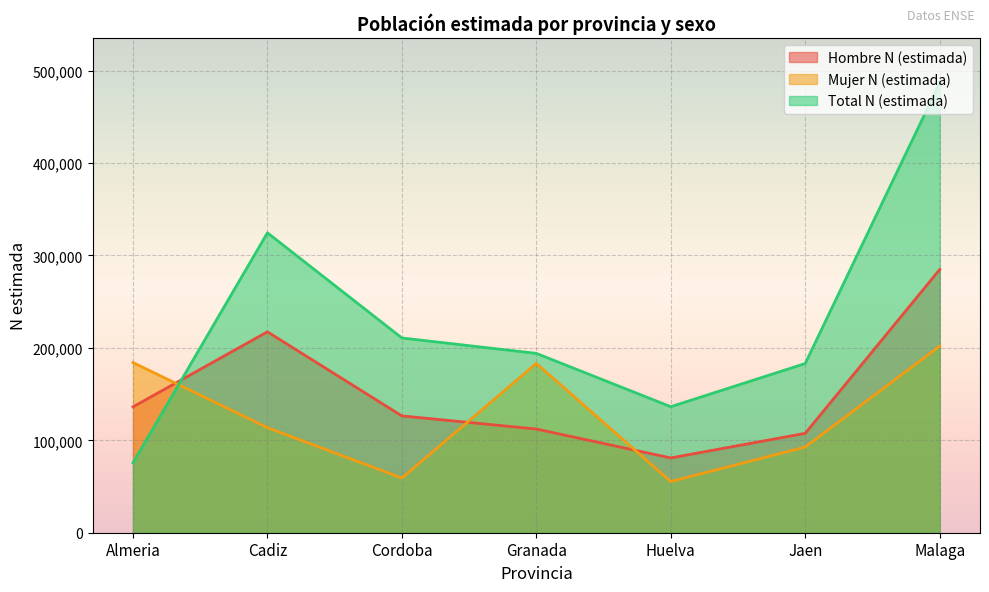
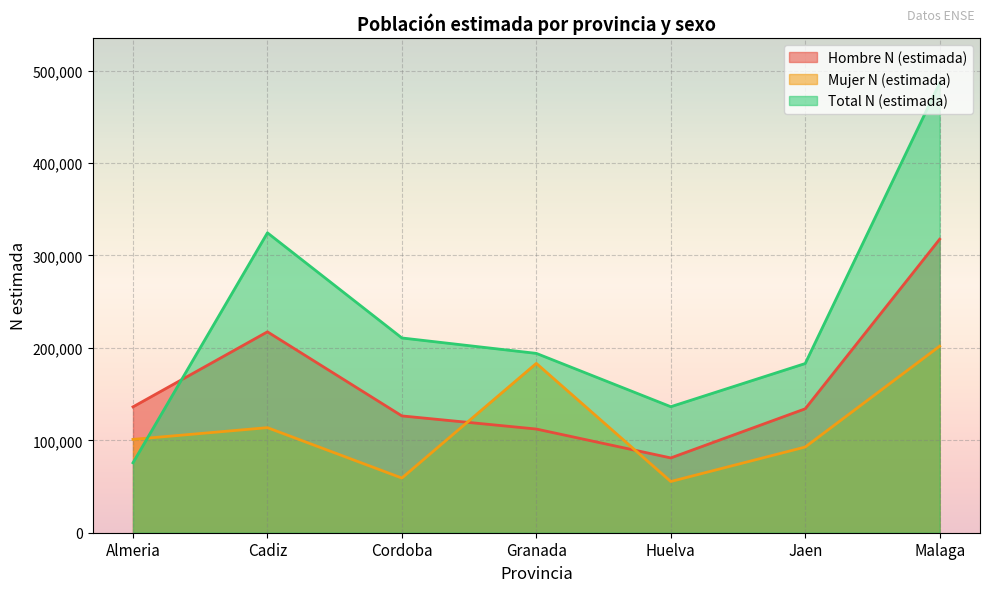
  {
    "Hombre N (estimada)": {
      "Almeria": "140,000",
      "Cadiz": "220,000",
      "Cordoba": "130,000",
      "Granada": "110,000",
      "Huelva": "80,000",
-     "Jaen": "110,000",
-     "Malaga": "280,000"
+     "Jaen": "130,000",
+     "Malaga": "320,000"
    },
    "Mujer N (estimada)": {
-     "Almeria": "180,000",
+     "Almeria": "100,000",
      "Cadiz": "110,000",
      "Cordoba": "60,000",
      "Granada": "180,000",
      "Huelva": "60,000",
      "Jaen": "90,000",
      "Malaga": "200,000"
    },
    "Total N (estimada)": {
      "Almeria": "80,000",
      "Cadiz": "320,000",
      "Cordoba": "210,000",
      "Granada": "190,000",
      "Huelva": "140,000",
      "Jaen": "180,000"
    }
  }
